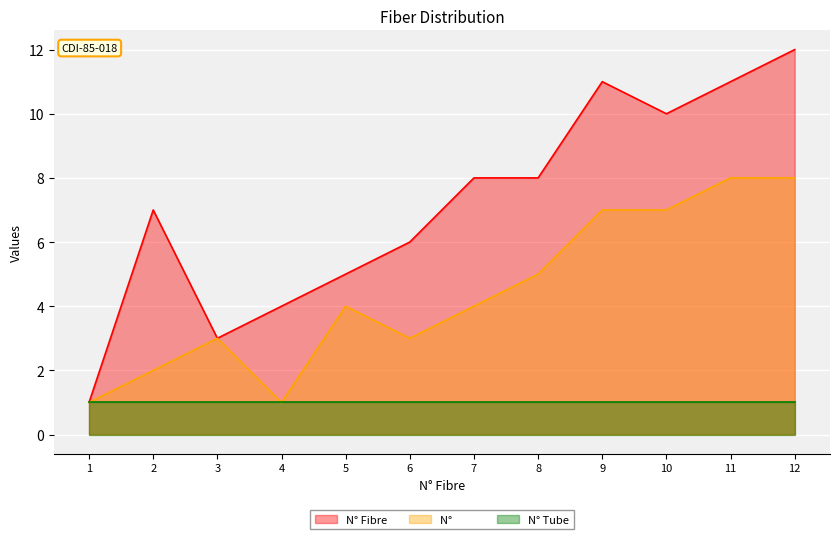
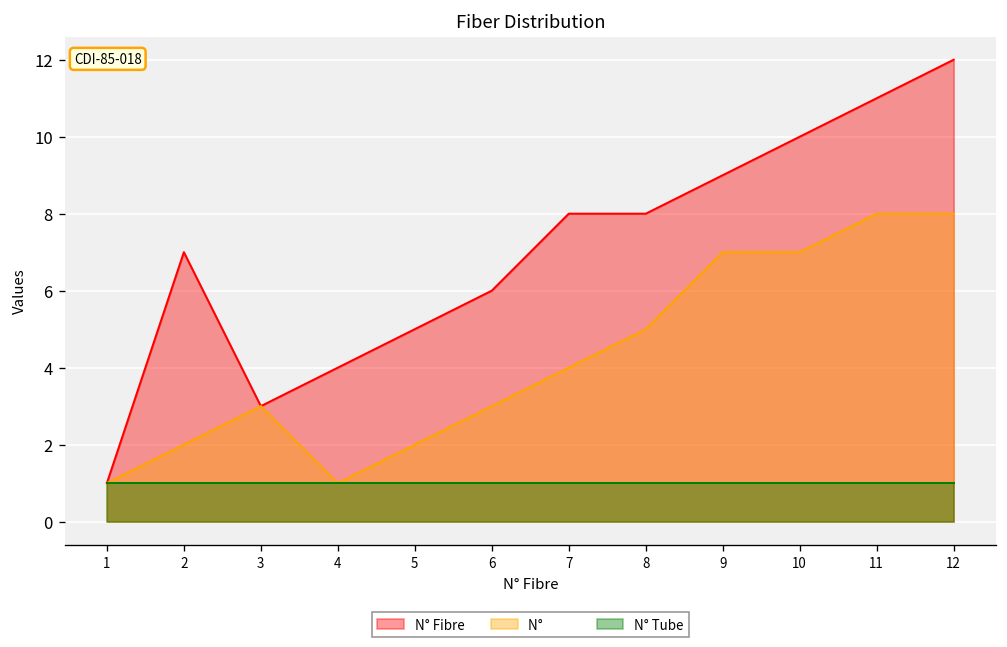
  {
    "N° Fibre": {
      "2": 7,
      "4": 4,
      "5": 5,
      "6": 6,
      "7": 8,
      "8": 8,
-     "9": 11,
+     "9": 9,
      "10": 10,
      "11": 11,
      "12": 12
    },
    "N°": {
      "2": 2,
-     "5": 4,
+     "5": 2,
      "6": 3,
      "7": 4,
      "8": 5,
      "9": 7,
      "10": 7,
      "11": 8,
      "12": 8
    },
    "N° Tube": {
      "2": 1,
      "3": 1,
      "5": 1,
      "6": 1,
      "7": 1,
      "8": 1,
      "9": 1,
      "10": 1,
      "11": 1,
      "12": 1
    }
  }
